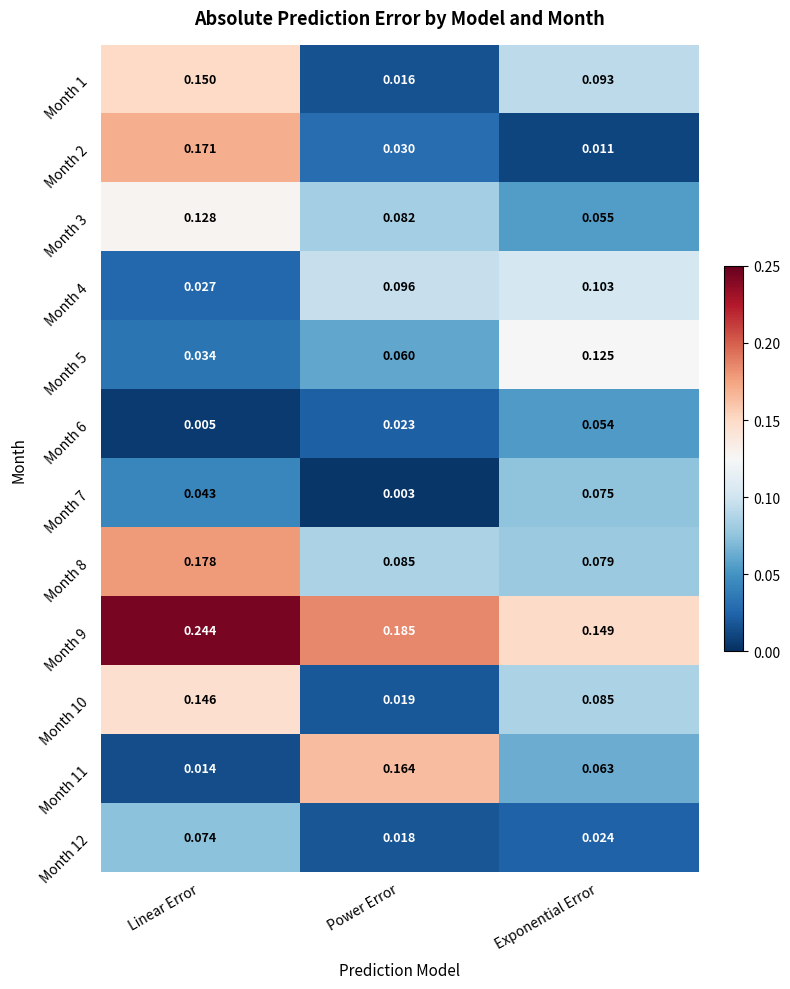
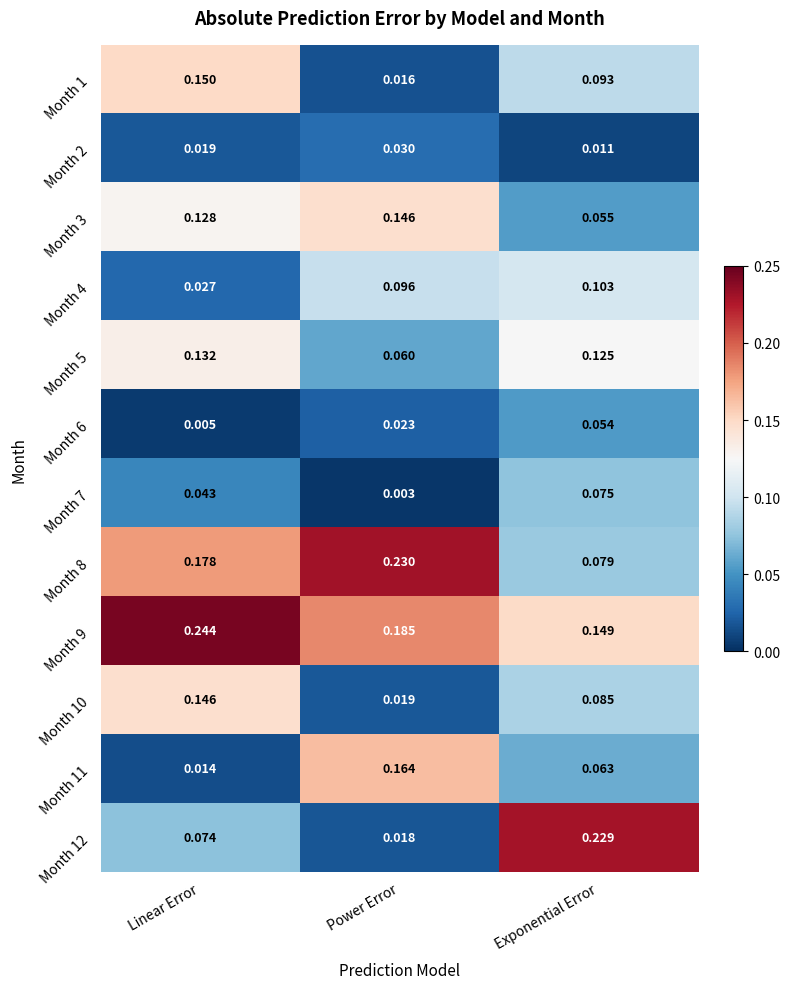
  {
    "Month 1": {
      "Linear Error": 0.150,
      "Power Error": 0.016,
      "Exponential Error": 0.093
    },
    "Month 2": {
-     "Linear Error": 0.171,
+     "Linear Error": 0.019,
      "Power Error": 0.030,
      "Exponential Error": 0.011
    },
    "Month 3": {
      "Linear Error": 0.128,
-     "Power Error": 0.082,
+     "Power Error": 0.146,
      "Exponential Error": 0.055
    },
    "Month 4": {
      "Linear Error": 0.027,
      "Power Error": 0.096,
      "Exponential Error": 0.103
    },
    "Month 5": {
-     "Linear Error": 0.034,
+     "Linear Error": 0.132,
      "Power Error": 0.060,
      "Exponential Error": 0.125
    },
    "Month 6": {
      "Linear Error": 0.005,
      "Power Error": 0.023,
      "Exponential Error": 0.054
    },
    "Month 7": {
      "Linear Error": 0.043,
      "Power Error": 0.003,
      "Exponential Error": 0.075
    },
    "Month 8": {
      "Linear Error": 0.178,
-     "Power Error": 0.085,
+     "Power Error": 0.230,
      "Exponential Error": 0.079
    },
    "Month 9": {
      "Linear Error": 0.244,
      "Power Error": 0.185,
      "Exponential Error": 0.149
    },
    "Month 10": {
      "Linear Error": 0.146,
      "Power Error": 0.019,
      "Exponential Error": 0.085
    },
    "Month 11": {
      "Linear Error": 0.014,
      "Power Error": 0.164,
      "Exponential Error": 0.063
    },
    "Month 12": {
      "Linear Error": 0.074,
      "Power Error": 0.018,
-     "Exponential Error": 0.024
+     "Exponential Error": 0.229
    }
  }
